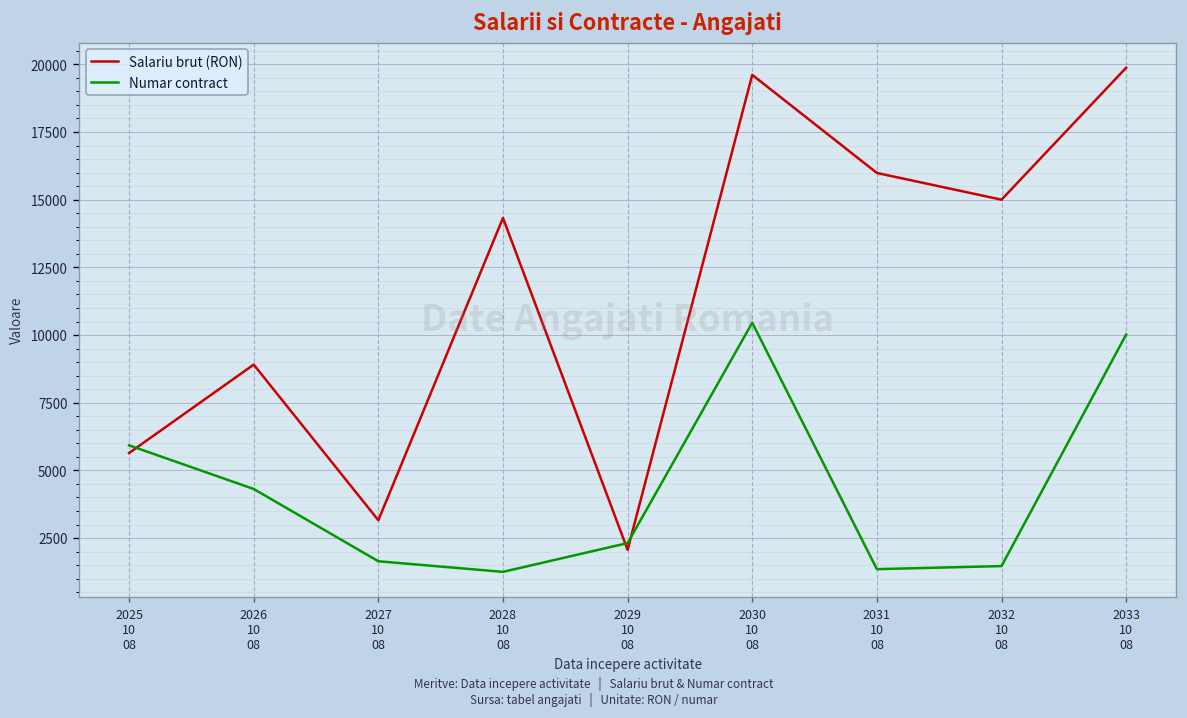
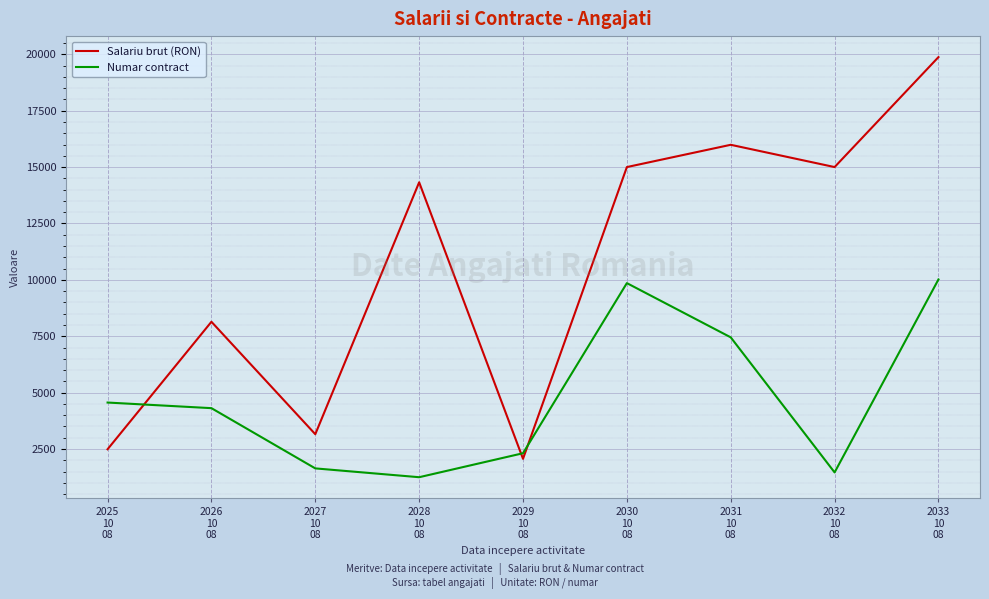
  {
    "Salariu brut (RON)": {
-     "2025 10 08": 5600,
-     "2026 10 08": 8900,
+     "2025 10 08": 2500,
+     "2026 10 08": 8100,
      "2027 10 08": 3200,
      "2028 10 08": 14300,
      "2029 10 08": 2100,
-     "2030 10 08": 19600,
+     "2030 10 08": 15000,
      "2031 10 08": 16000,
      "2032 10 08": 15000,
      "2033 10 08": 19900
    },
    "Numar contract": {
-     "2025 10 08": 5900,
+     "2025 10 08": 4600,
      "2026 10 08": 4300,
      "2027 10 08": 1600,
      "2028 10 08": 1300,
      "2029 10 08": 2300,
-     "2030 10 08": 10500,
-     "2031 10 08": 1400,
+     "2030 10 08": 9900,
+     "2031 10 08": 7500,
      "2032 10 08": 1500,
      "2033 10 08": 10000
    }
  }
